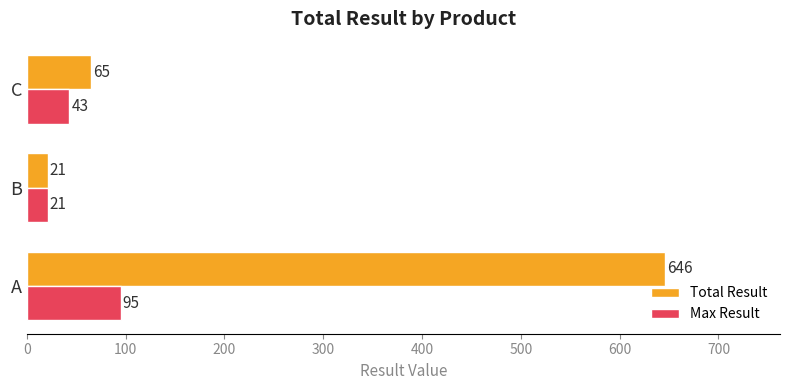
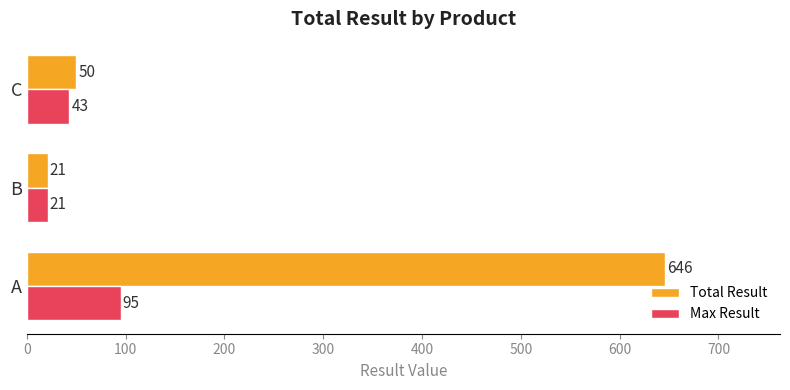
  {
    "Total Result": {
-     "C": 65,
+     "C": 50,
      "B": 21,
      "A": 646
    },
    "Max Result": {
      "C": 43,
      "B": 21,
      "A": 95
    }
  }
